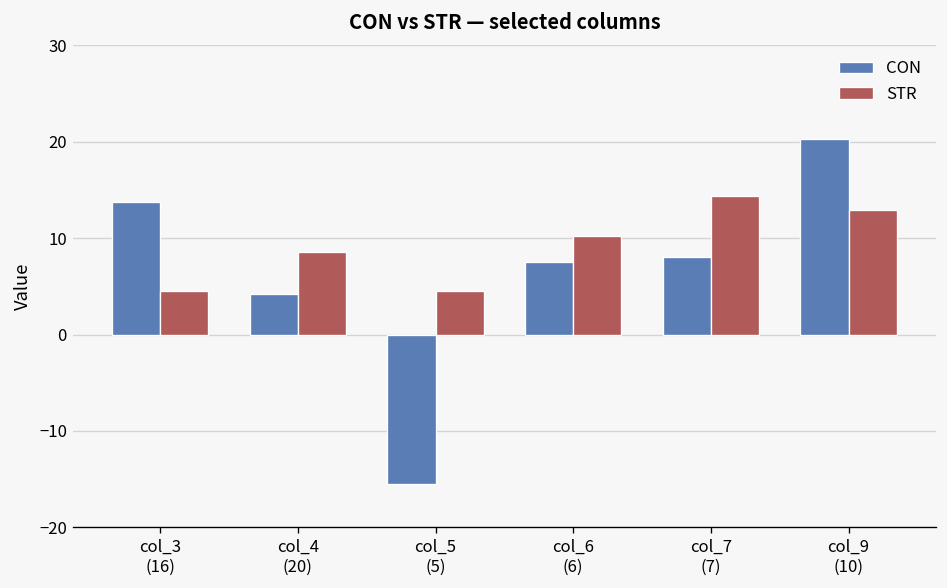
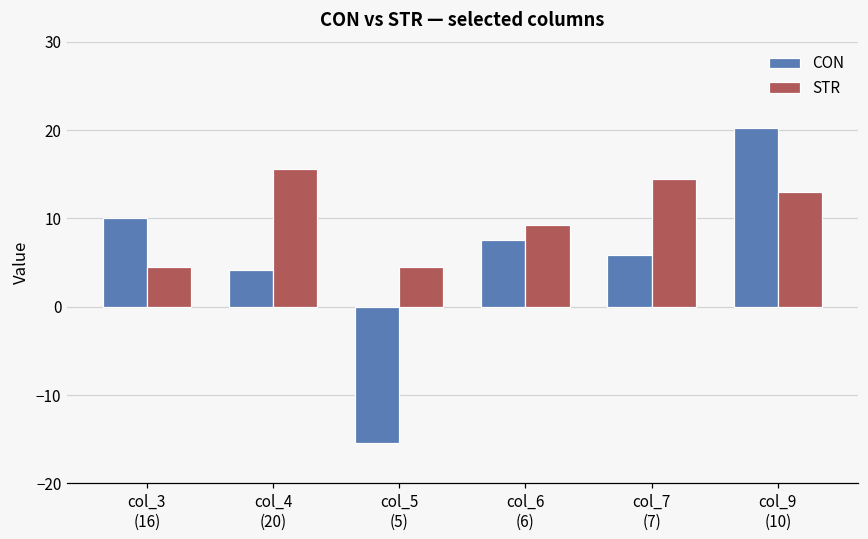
  {
    "CON": {
-     "col_3 (16)": 14,
+     "col_3 (16)": 10,
      "col_4 (20)": 4,
      "col_5 (5)": -15,
      "col_6 (6)": 8,
-     "col_7 (7)": 8,
+     "col_7 (7)": 6,
      "col_9 (10)": 20
    },
    "STR": {
      "col_3 (16)": 5,
-     "col_4 (20)": 9,
+     "col_4 (20)": 16,
      "col_5 (5)": 5,
-     "col_6 (6)": 10,
+     "col_6 (6)": 9,
      "col_7 (7)": 14,
      "col_9 (10)": 13
    }
  }
